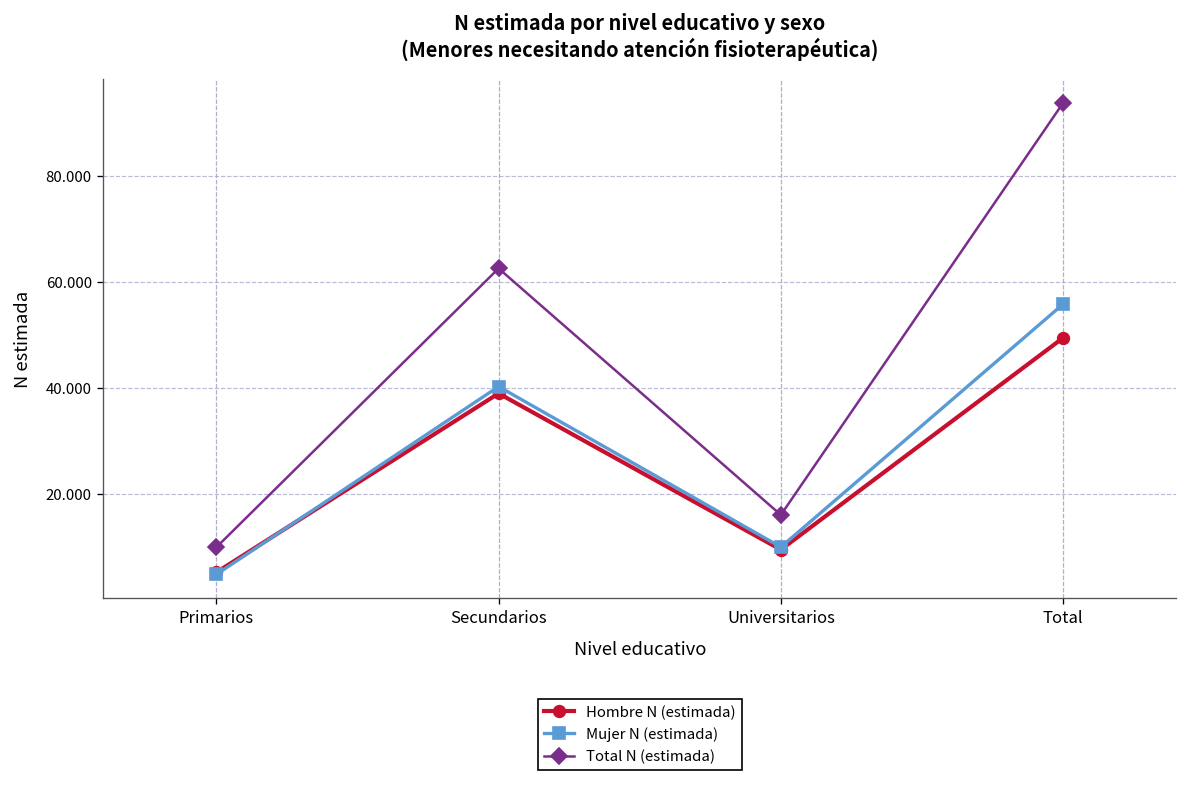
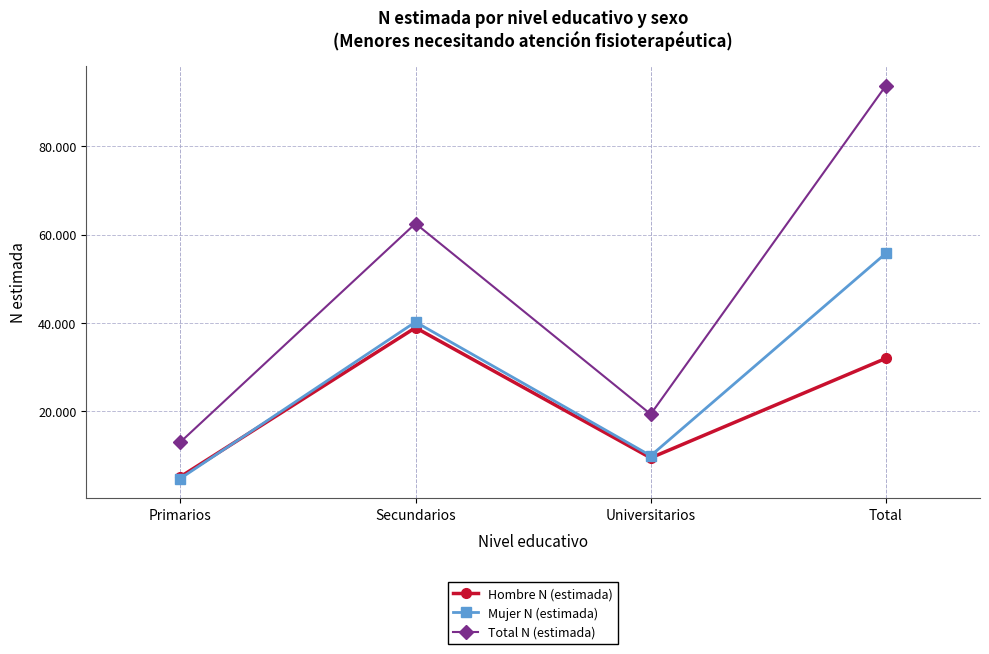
  {
    "Hombre N (estimada)": {
      "Secundarios": 39,
-     "Total": 49
+     "Total": 32
    },
    "Mujer N (estimada)": {
      "Secundarios": 40,
      "Total": 56
    },
    "Total N (estimada)": {
-     "Primarios": 10,
+     "Primarios": 13,
      "Secundarios": 63,
-     "Universitarios": 16,
+     "Universitarios": 19,
      "Total": 94
    }
  }
